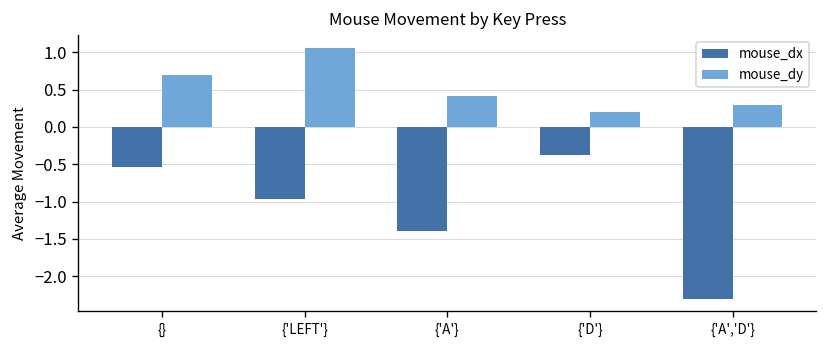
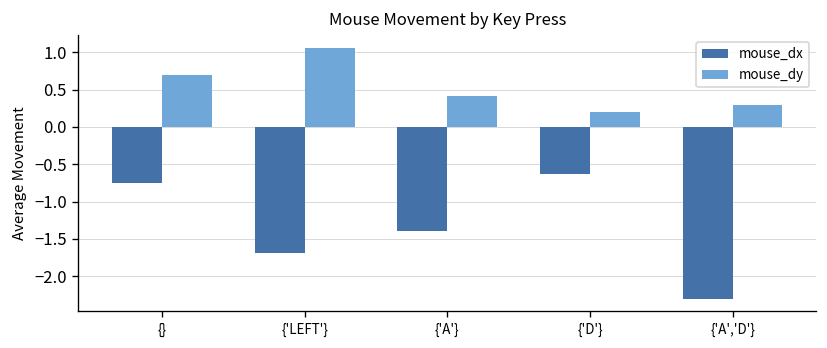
  {
    "mouse_dx": {
-     "{}": -0.5,
-     "{'LEFT'}": -1.0,
+     "{}": -0.8,
+     "{'LEFT'}": -1.7,
      "{'A'}": -1.4,
-     "{'D'}": -0.4,
+     "{'D'}": -0.6,
      "{'A','D'}": -2.3
    },
    "mouse_dy": {
      "{}": 0.7,
      "{'LEFT'}": 1.1,
      "{'A'}": 0.4,
      "{'D'}": 0.2,
      "{'A','D'}": 0.3
    }
  }
